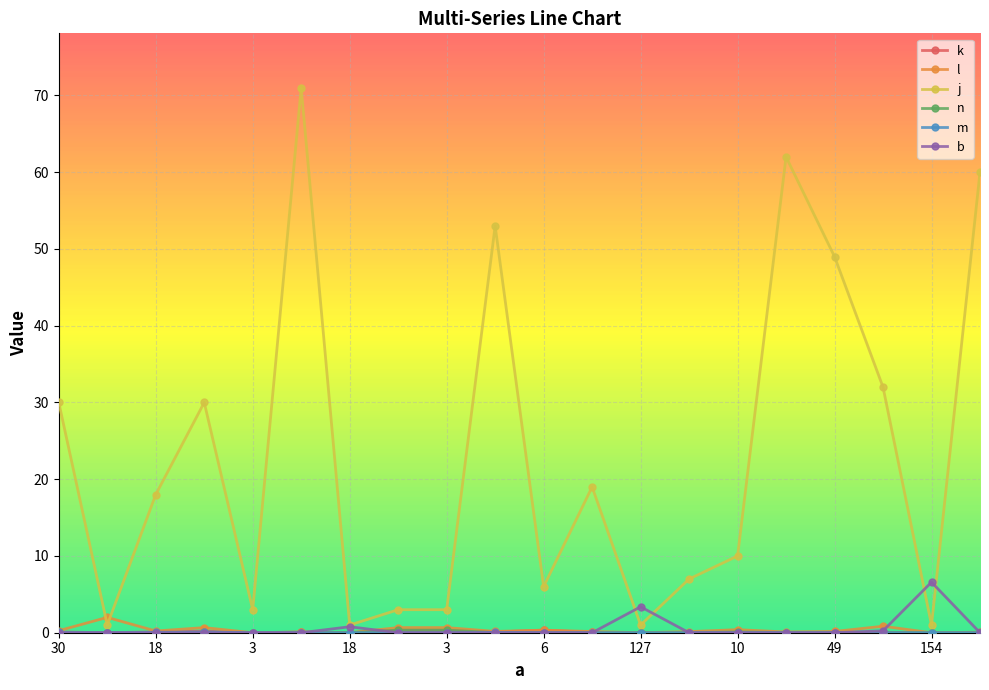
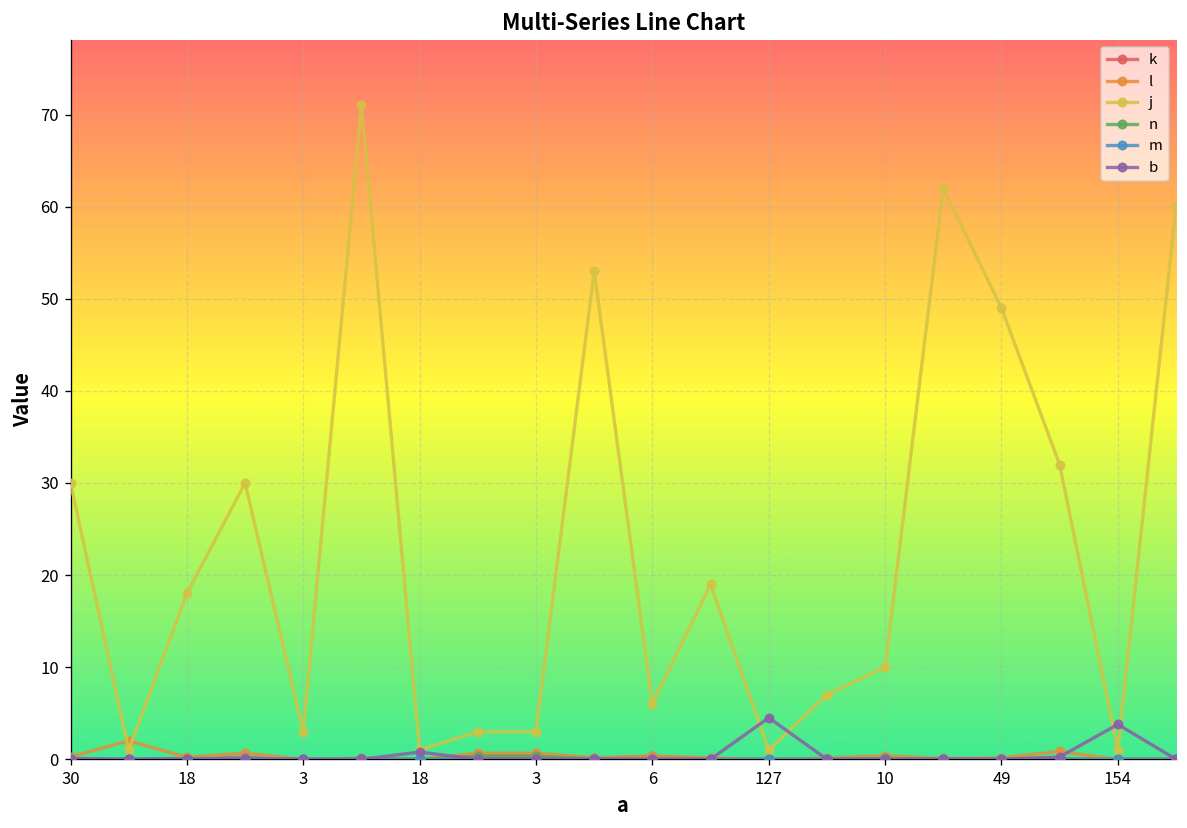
  {
    "b": {
-     "127": 3,
-     "154": 7
+     "127": 5,
+     "154": 4
    }
  }
